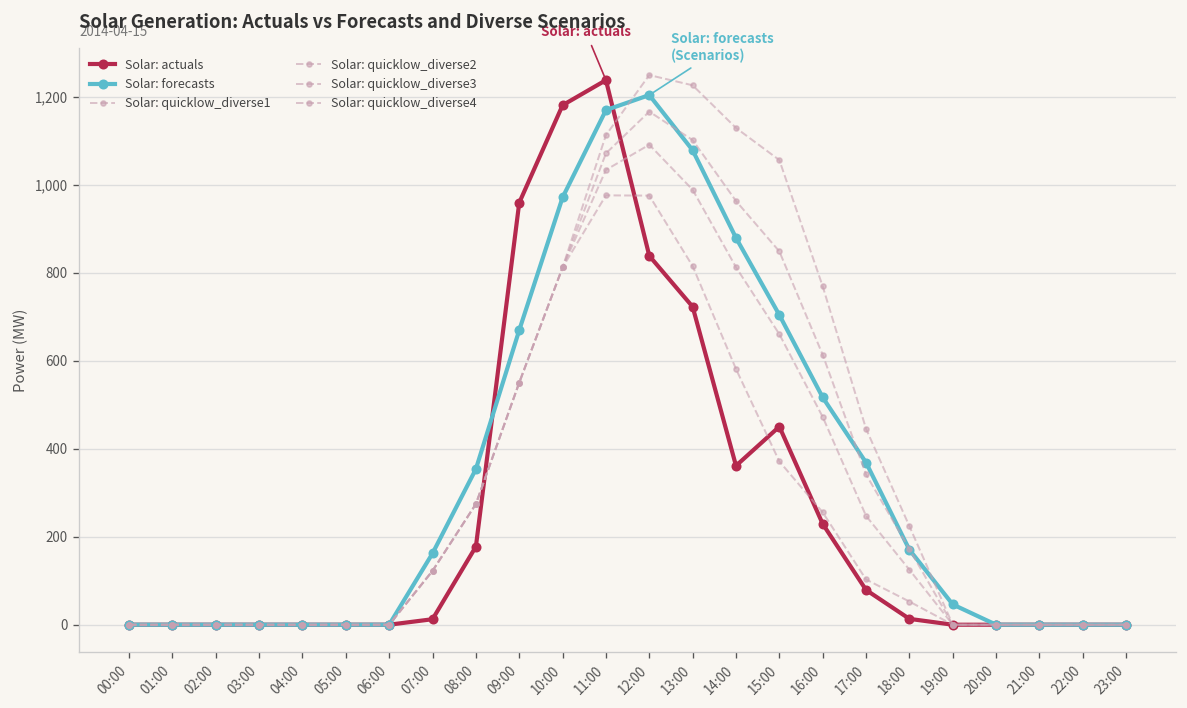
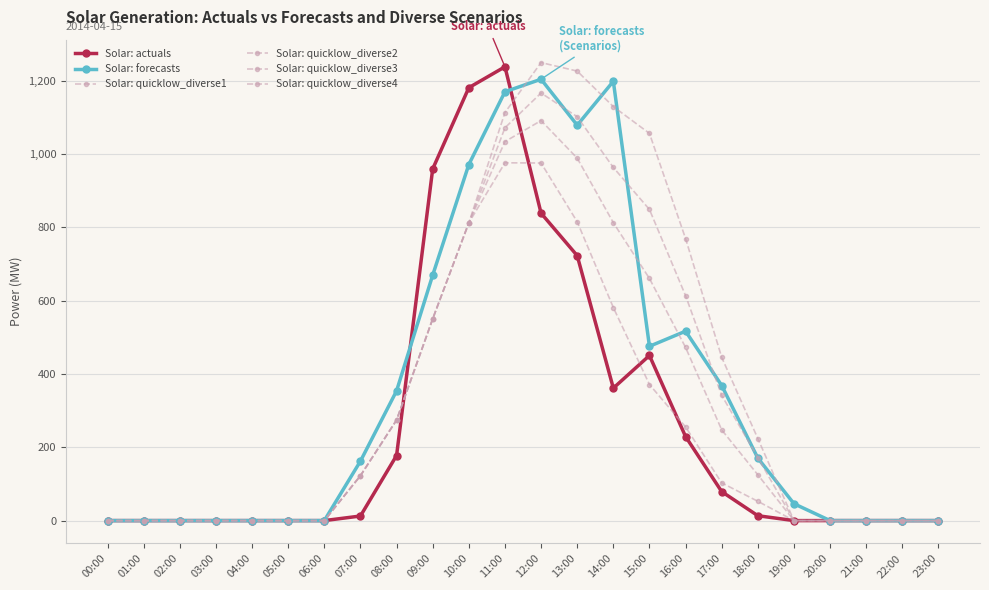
  {
    "Solar: actuals": {
      "07:00": "10",
      "08:00": "180",
      "09:00": "960",
      "10:00": "1,180",
      "11:00": "1,240",
      "12:00": "840",
      "13:00": "720",
      "14:00": "360",
      "15:00": "450",
      "16:00": "230",
      "17:00": "80",
      "18:00": "10"
    },
    "Solar: forecasts": {
      "07:00": "160",
      "08:00": "350",
      "09:00": "670",
      "10:00": "970",
      "11:00": "1,170",
      "12:00": "1,200",
      "13:00": "1,080",
-     "14:00": "880",
-     "15:00": "700",
+     "14:00": "1,200",
+     "15:00": "480",
      "16:00": "520",
      "17:00": "370",
      "19:00": "50"
    }
  }
